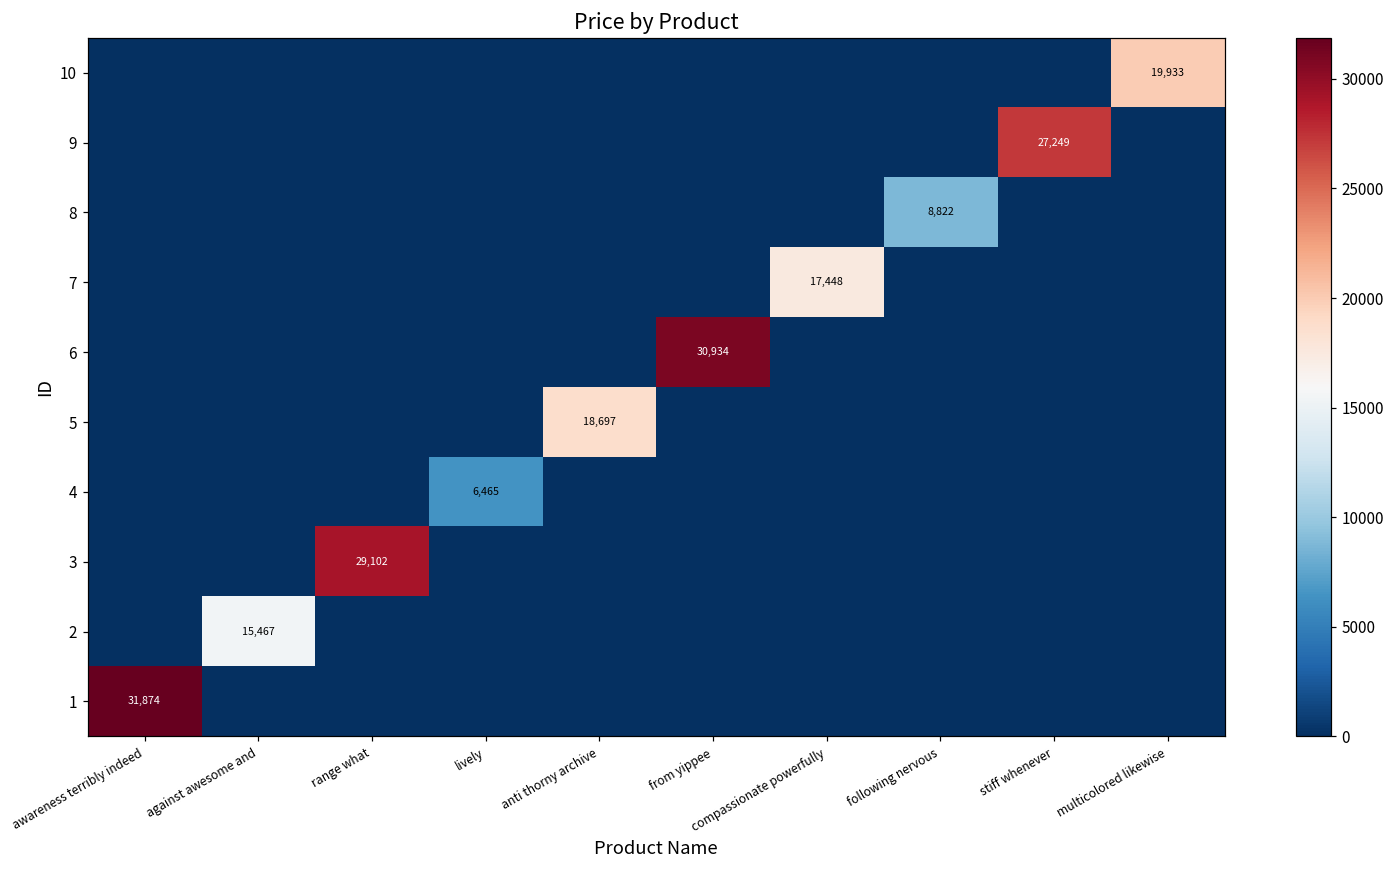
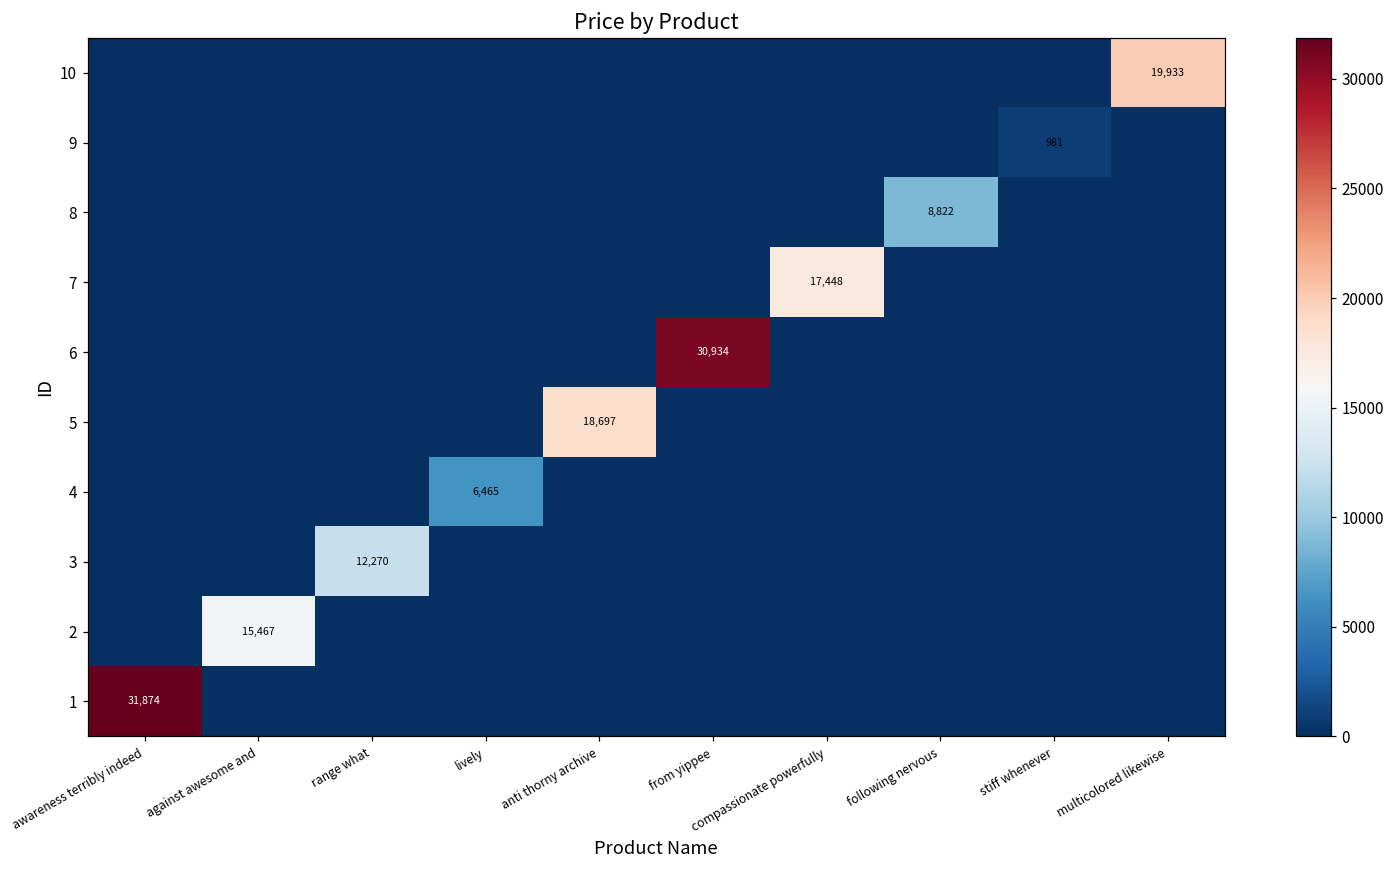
  {
    "10": {
      "multicolored likewise": "19,933"
    },
    "9": {
-     "stiff whenever": "27,249"
+     "stiff whenever": "981"
    },
    "8": {
      "following nervous": "8,822"
    },
    "7": {
      "compassionate powerfully": "17,448"
    },
    "6": {
      "from yippee": "30,934"
    },
    "5": {
      "anti thorny archive": "18,697"
    },
    "4": {
      "lively": "6,465"
    },
    "3": {
-     "range what": "29,102"
+     "range what": "12,270"
    },
    "2": {
      "against awesome and": "15,467"
    },
    "1": {
      "awareness terribly indeed": "31,874"
    }
  }
